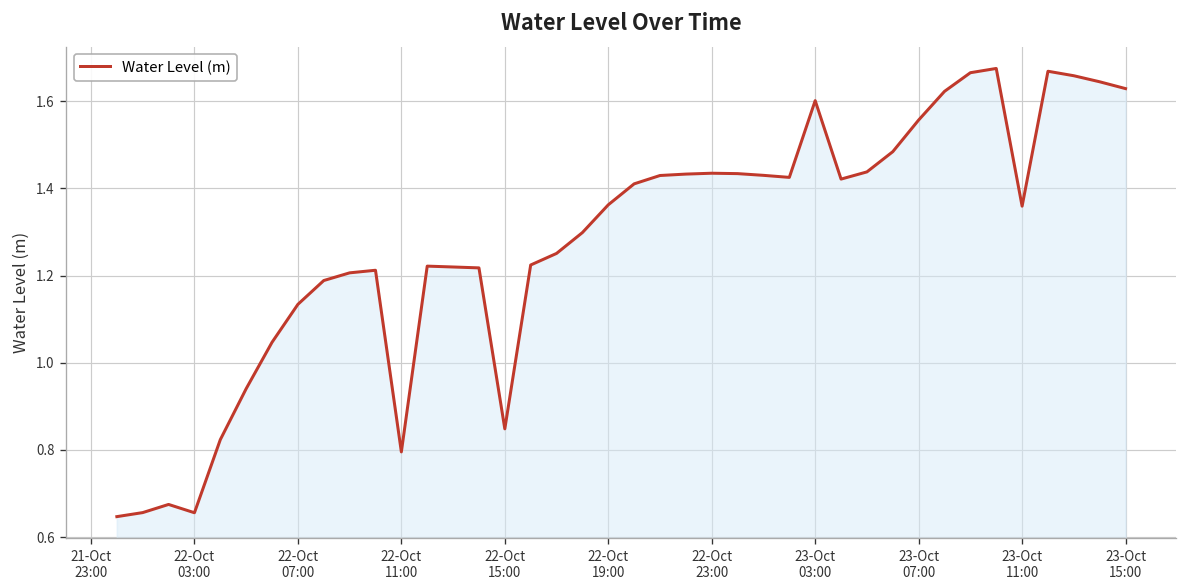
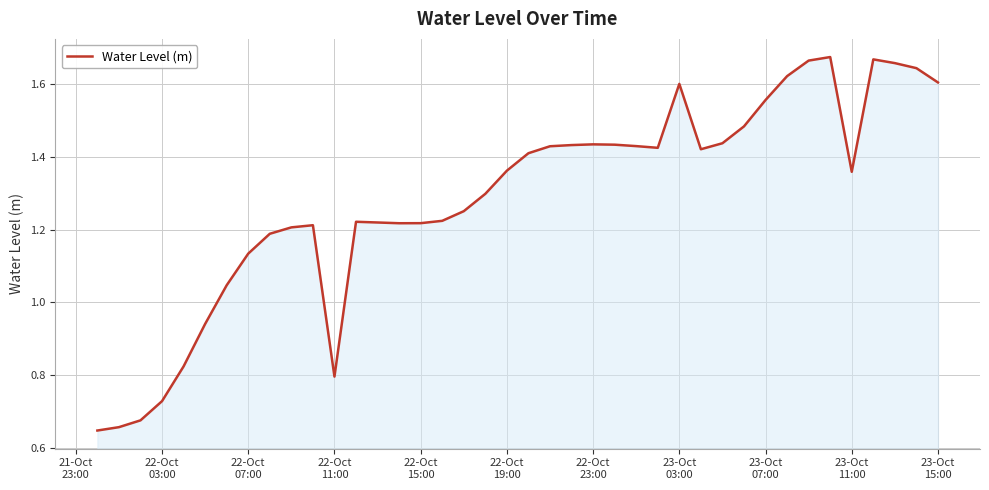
  {
-   "22-Oct 03:00": 0.66,
+   "22-Oct 03:00": 0.73,
    "22-Oct 07:00": 1.13,
    "22-Oct 11:00": 0.80,
-   "22-Oct 15:00": 0.85,
+   "22-Oct 15:00": 1.22,
    "22-Oct 19:00": 1.36,
    "22-Oct 23:00": 1.44,
    "23-Oct 03:00": 1.60,
    "23-Oct 07:00": 1.56,
    "23-Oct 11:00": 1.36,
-   "23-Oct 15:00": 1.63
+   "23-Oct 15:00": 1.61
  }
